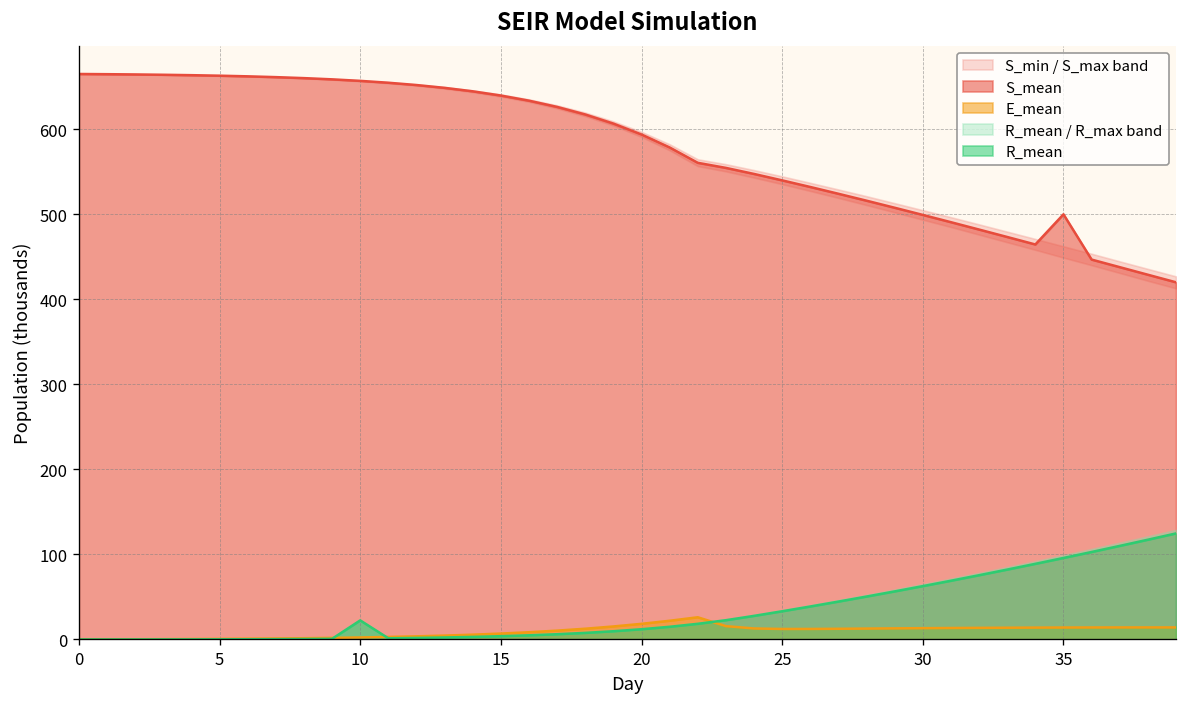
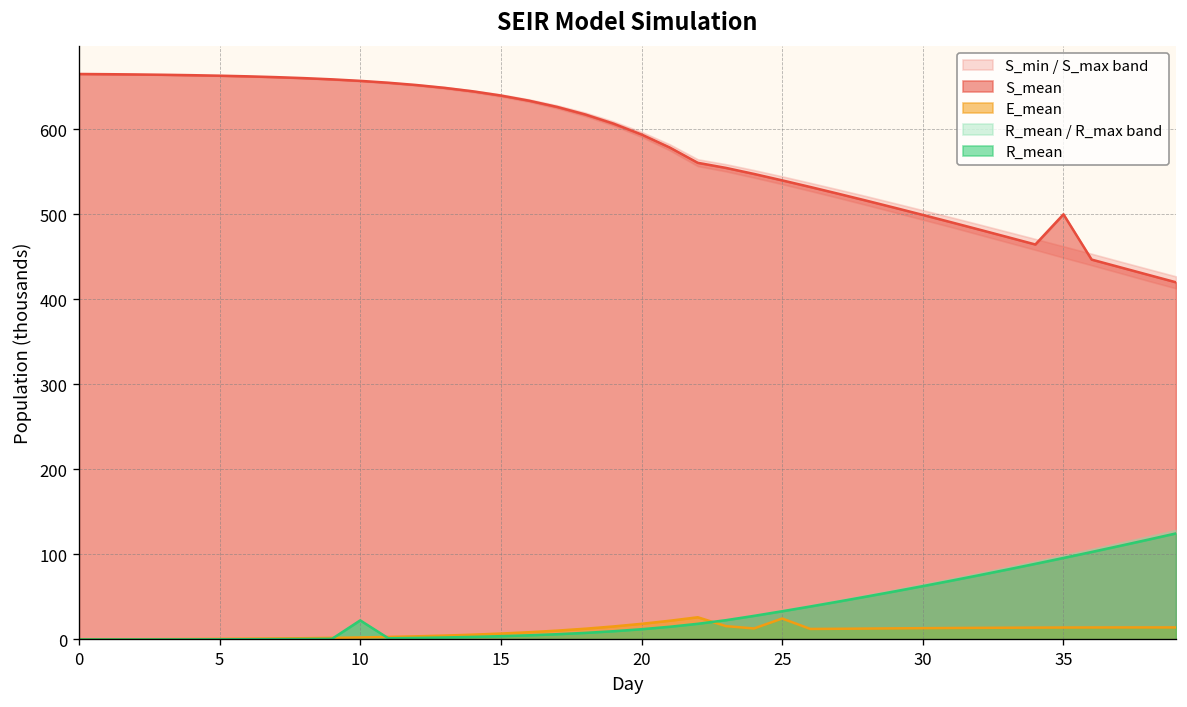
  {
    "E_mean": {
      "10": 0,
      "20": 20,
-     "25": 10,
+     "25": 20,
      "30": 10,
      "35": 10
    },
    "S_mean": {
      "25": 540,
      "30": 500,
      "35": 500
    }
  }
